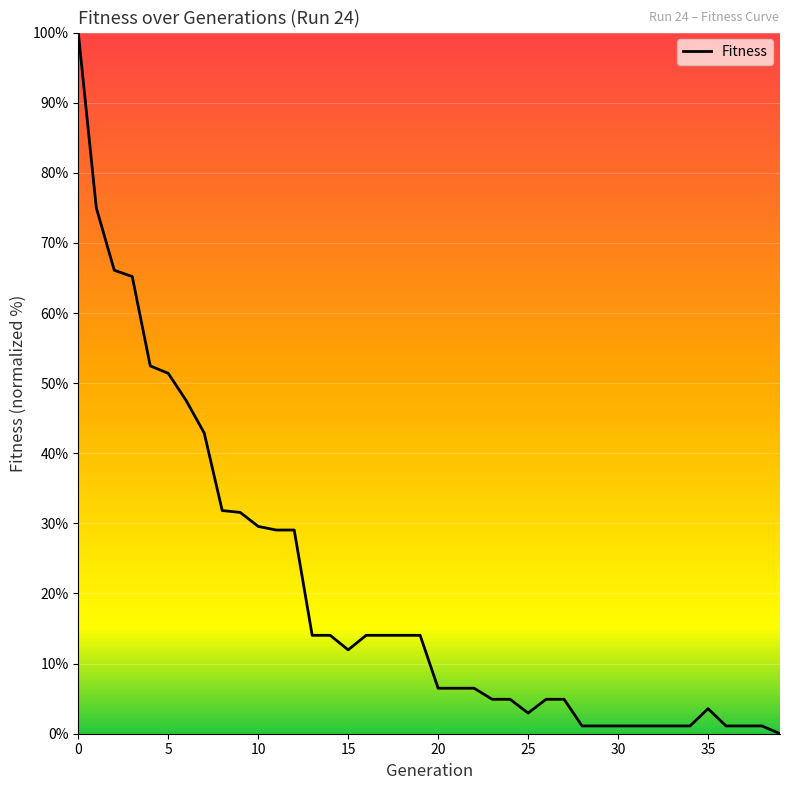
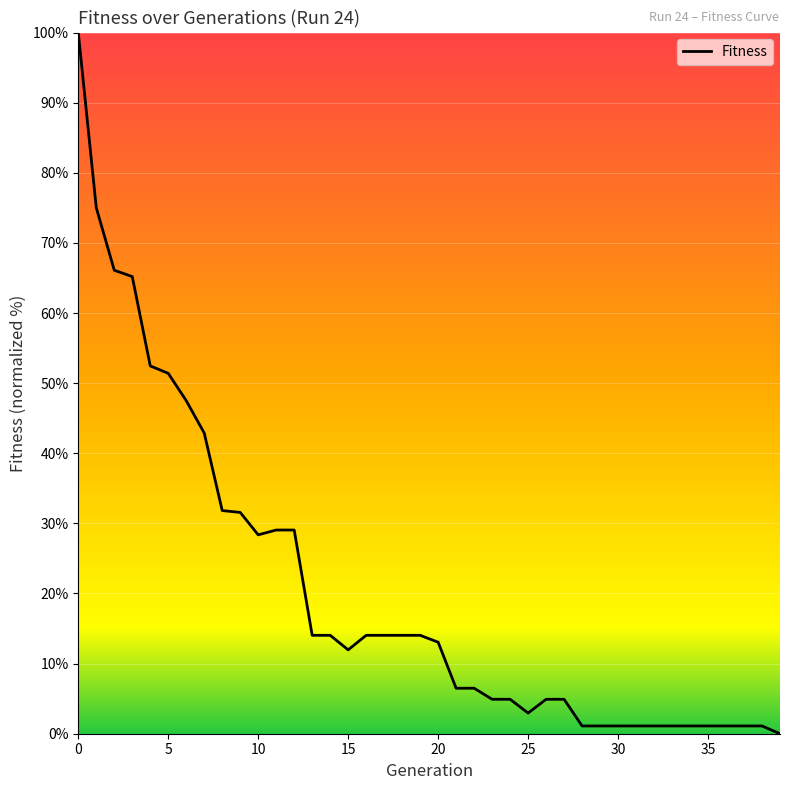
  {
    "0": "100%",
    "5": "51%",
-   "10": "30%",
+   "10": "28%",
    "15": "12%",
-   "20": "6%",
+   "20": "13%",
    "25": "3%",
    "30": "1%",
-   "35": "4%"
+   "35": "1%"
  }
